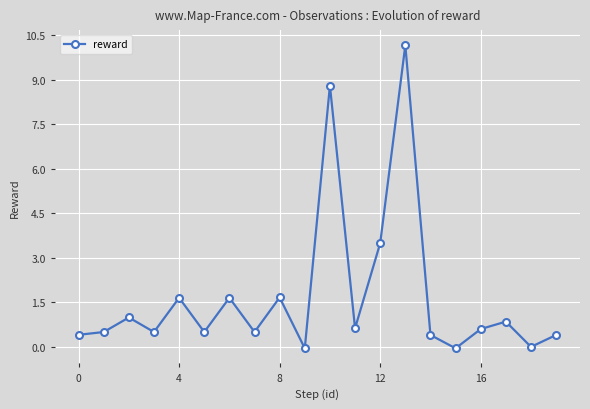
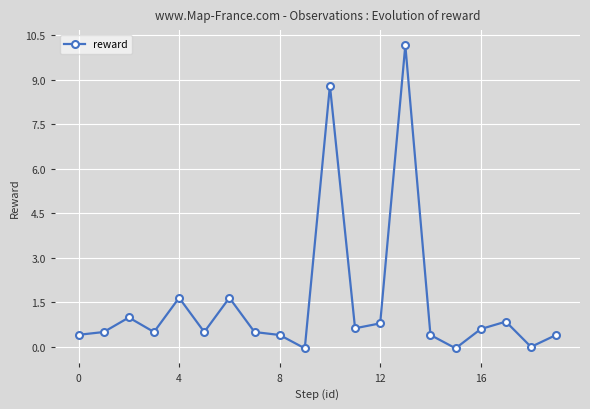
  {
    "0": 0.4,
    "4": 1.7,
-   "8": 1.7,
-   "12": 3.5,
+   "8": 0.4,
+   "12": 0.8,
    "16": 0.6
  }
